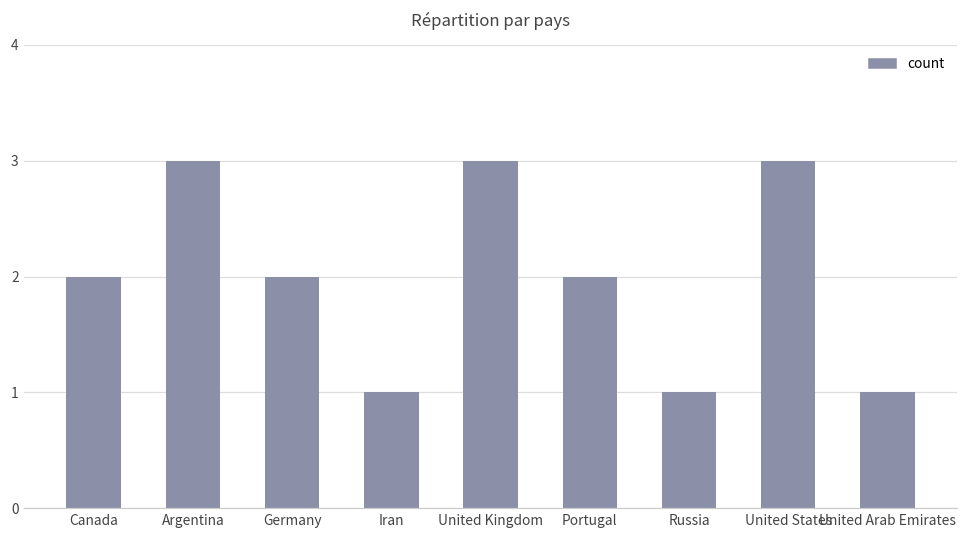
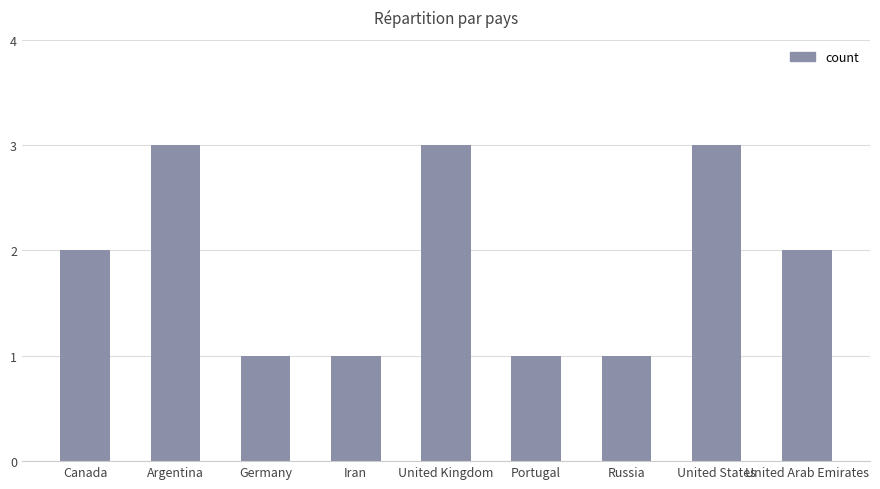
  {
    "Canada": 2,
    "Argentina": 3,
-   "Germany": 2,
+   "Germany": 1,
    "Iran": 1,
    "United Kingdom": 3,
-   "Portugal": 2,
+   "Portugal": 1,
    "Russia": 1,
    "United States": 3,
-   "United Arab Emirates": 1
+   "United Arab Emirates": 2
  }
